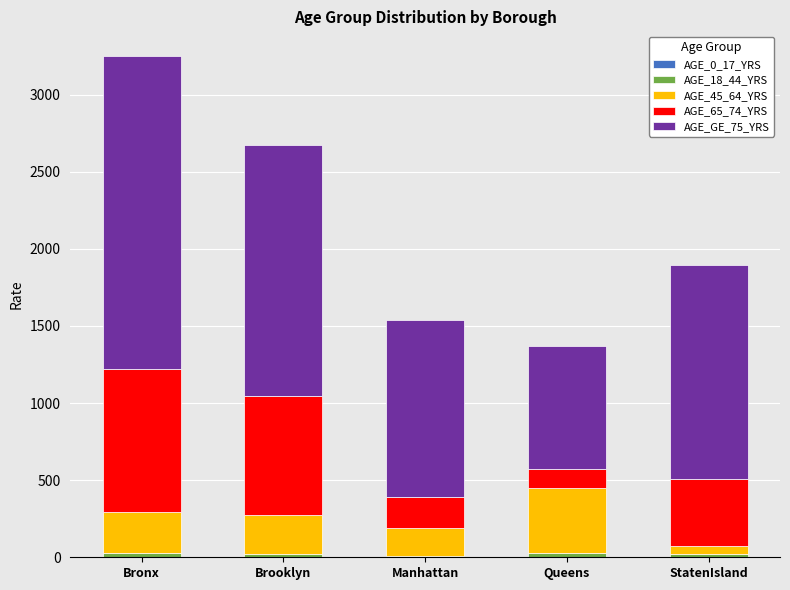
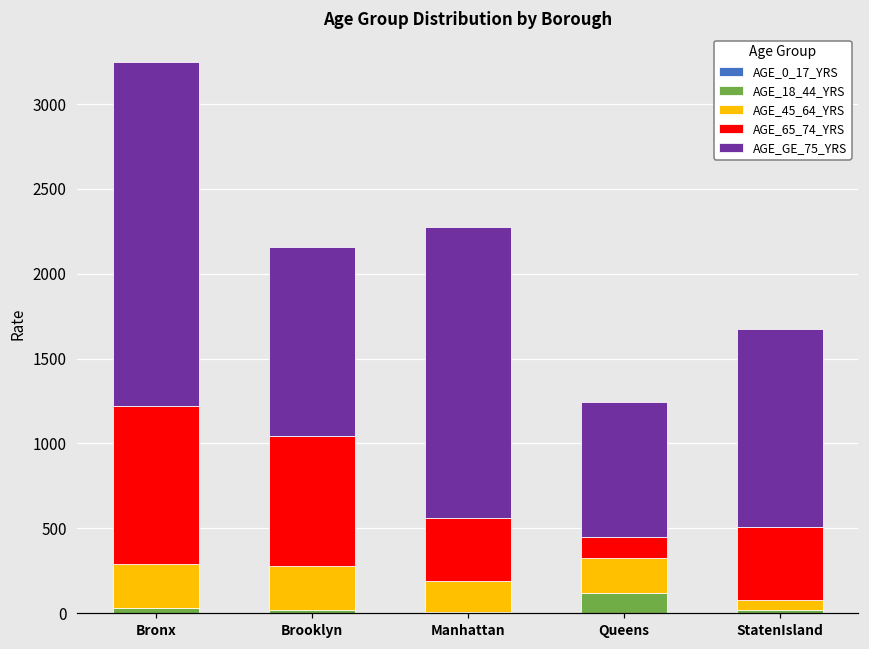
  {
    "AGE_0_17_YRS": {
      "StatenIsland": 0
    },
    "AGE_18_44_YRS": {
      "Bronx": 30,
      "Brooklyn": 20,
-     "Queens": 30,
+     "Queens": 120,
      "StatenIsland": 20
    },
    "AGE_45_64_YRS": {
      "Bronx": 260,
      "Brooklyn": 260,
      "Manhattan": 180,
-     "Queens": 420,
+     "Queens": 210,
      "StatenIsland": 60
    },
    "AGE_65_74_YRS": {
      "Bronx": 930,
      "Brooklyn": 770,
-     "Manhattan": 200,
+     "Manhattan": 370,
      "Queens": 120,
      "StatenIsland": 430
    },
    "AGE_GE_75_YRS": {
      "Bronx": 2030,
-     "Brooklyn": 1630,
-     "Manhattan": 1150,
+     "Brooklyn": 1110,
+     "Manhattan": 1720,
      "Queens": 800,
-     "StatenIsland": 1390
+     "StatenIsland": 1170
    }
  }
